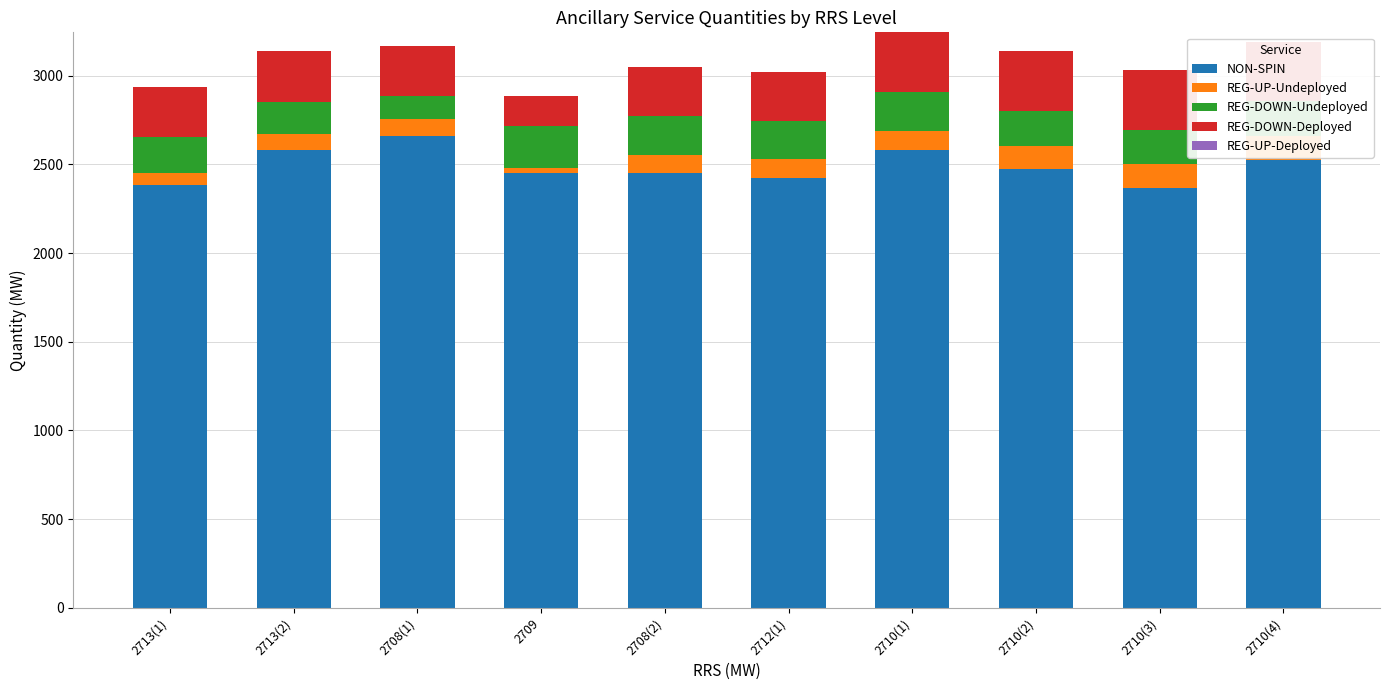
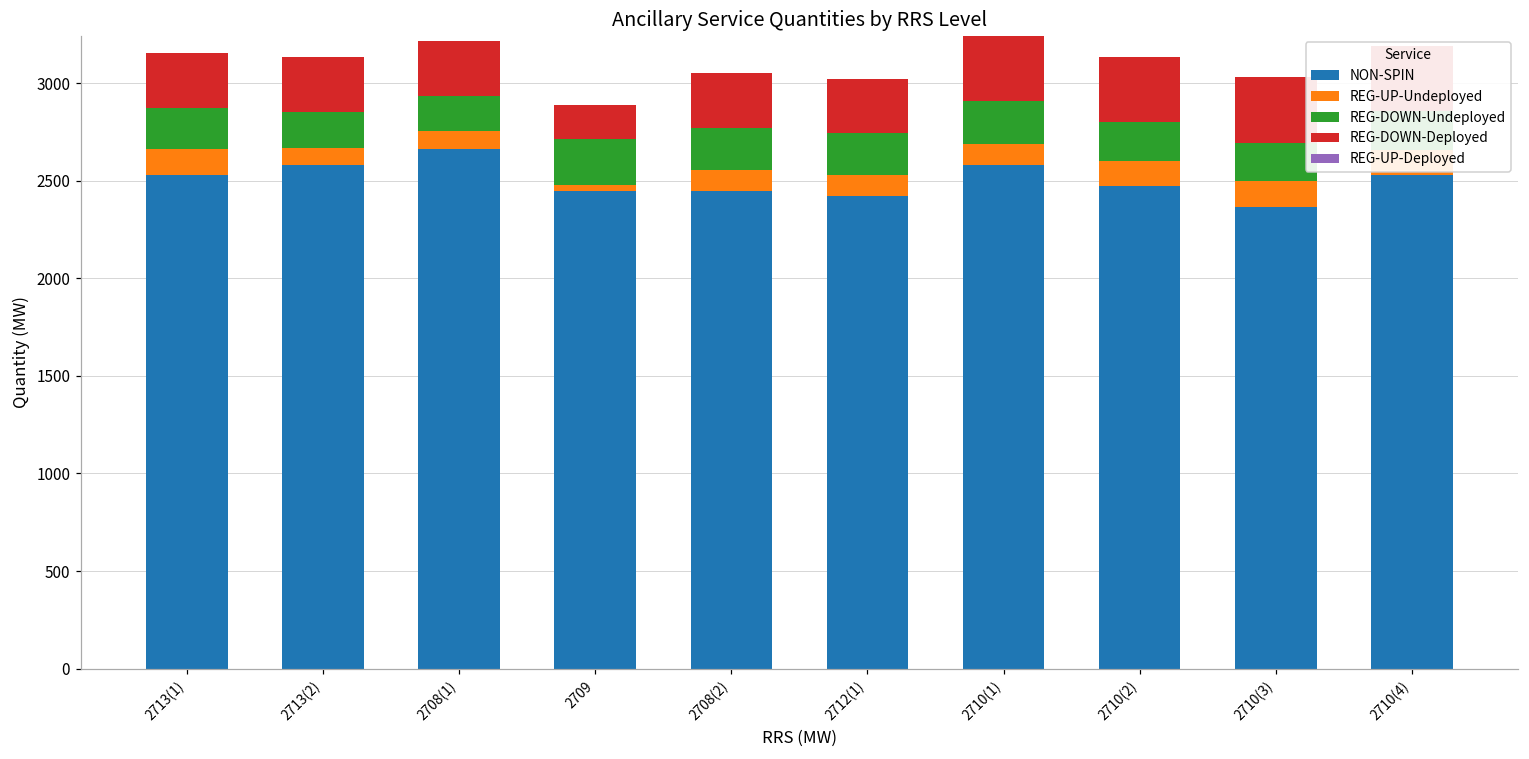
  {
    "NON-SPIN": {
-     "2713(1)": 2380,
+     "2713(1)": 2530,
      "2713(2)": 2580,
      "2708(1)": 2660,
      "2709": 2450,
      "2708(2)": 2450,
      "2712(1)": 2420,
      "2710(1)": 2580,
      "2710(2)": 2470,
      "2710(3)": 2370,
      "2710(4)": 2530
    },
    "REG-UP-Undeployed": {
-     "2713(1)": 70,
+     "2713(1)": 130,
      "2713(2)": 90,
      "2708(1)": 90,
      "2709": 30,
      "2708(2)": 100,
      "2712(1)": 110,
      "2710(1)": 110,
      "2710(2)": 130,
      "2710(3)": 130
    },
    "REG-DOWN-Undeployed": {
      "2713(1)": 210,
      "2713(2)": 190,
-     "2708(1)": 130,
+     "2708(1)": 180,
      "2709": 240,
      "2708(2)": 220,
      "2712(1)": 210,
      "2710(1)": 220,
      "2710(2)": 200,
      "2710(3)": 200
    }
  }
